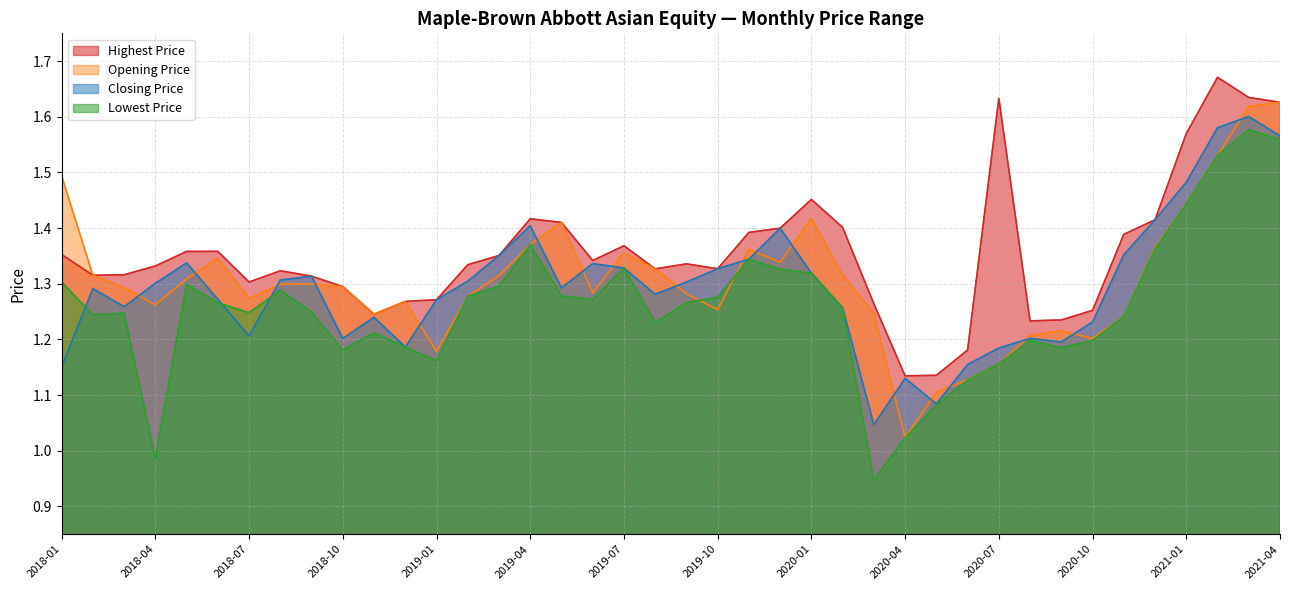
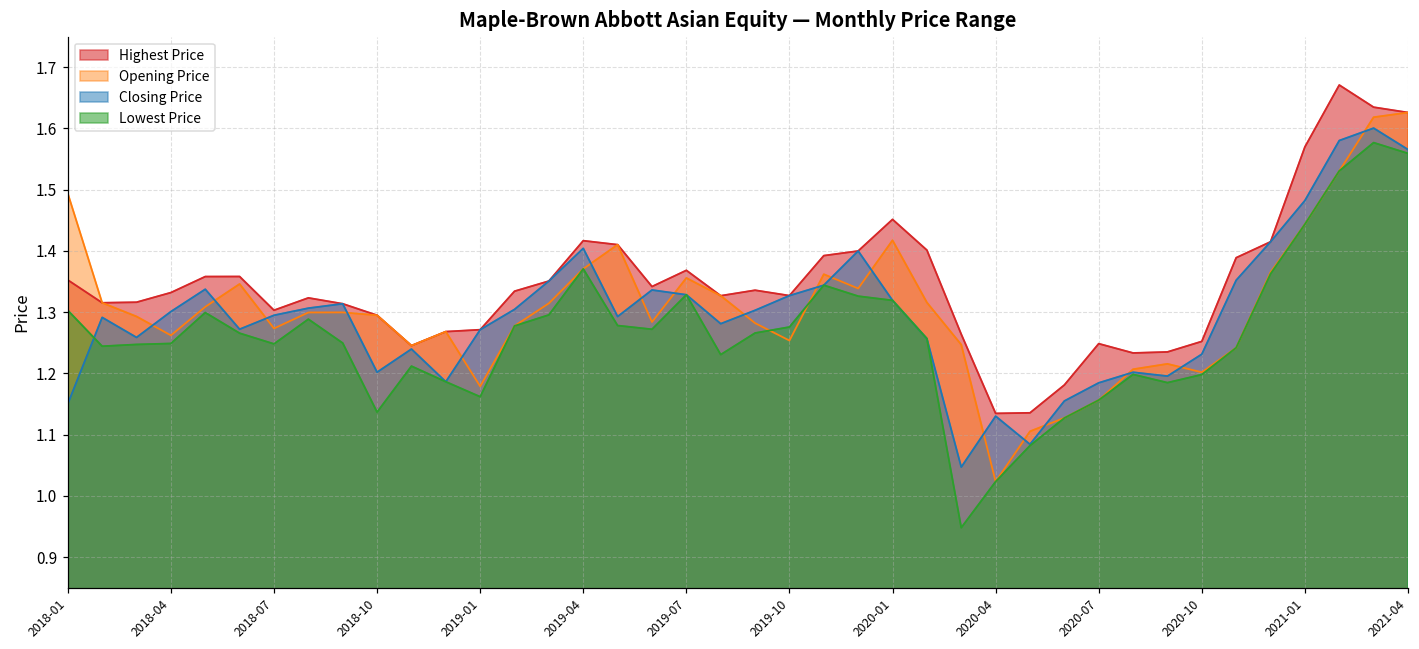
  {
    "Highest Price": {
      "2018-01": 1.35,
      "2018-04": 1.33,
      "2018-07": 1.30,
      "2019-04": 1.42,
      "2019-07": 1.37,
      "2020-01": 1.45,
-     "2020-07": 1.63,
+     "2020-07": 1.25,
      "2020-10": 1.25,
      "2021-01": 1.57
    },
    "Opening Price": {
      "2018-01": 1.49,
      "2018-04": 1.26,
      "2018-07": 1.27,
      "2019-01": 1.18,
      "2019-07": 1.36,
      "2019-10": 1.25,
      "2020-01": 1.42
    },
    "Closing Price": {
      "2018-01": 1.15,
      "2018-04": 1.30,
-     "2018-07": 1.21,
+     "2018-07": 1.29,
      "2018-10": 1.20,
      "2019-04": 1.40,
      "2020-07": 1.18,
      "2020-10": 1.23,
      "2021-01": 1.48,
      "2021-04": 1.57
    },
    "Lowest Price": {
      "2018-01": 1.30,
-     "2018-04": 0.99,
+     "2018-04": 1.25,
      "2018-07": 1.25,
-     "2018-10": 1.18,
+     "2018-10": 1.14,
      "2019-01": 1.16,
      "2019-10": 1.28,
      "2021-04": 1.56
    }
  }
